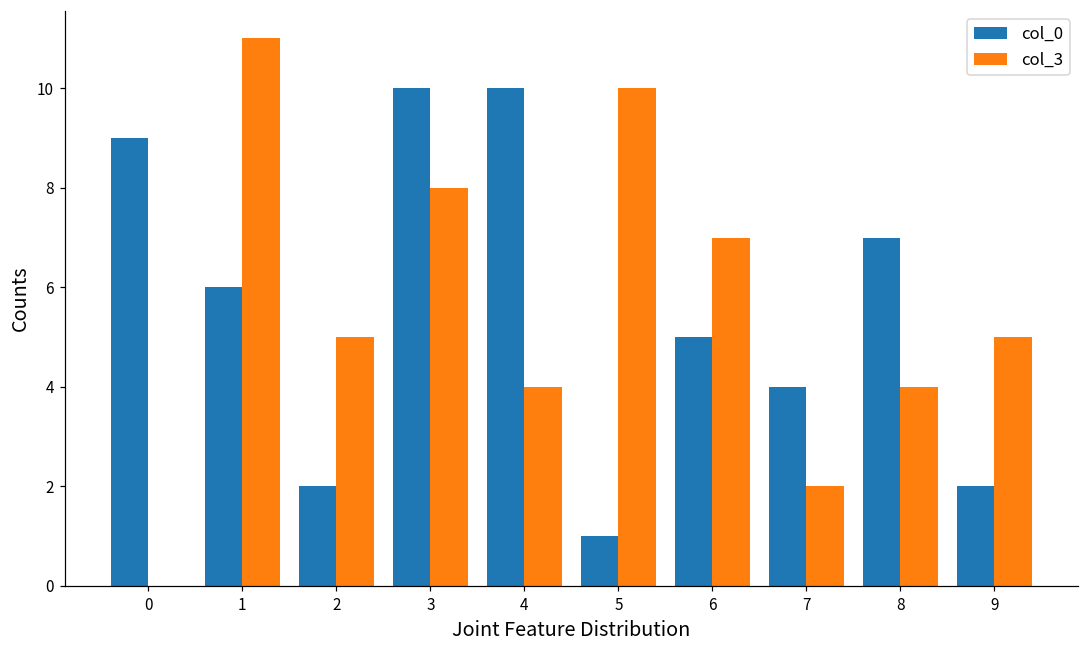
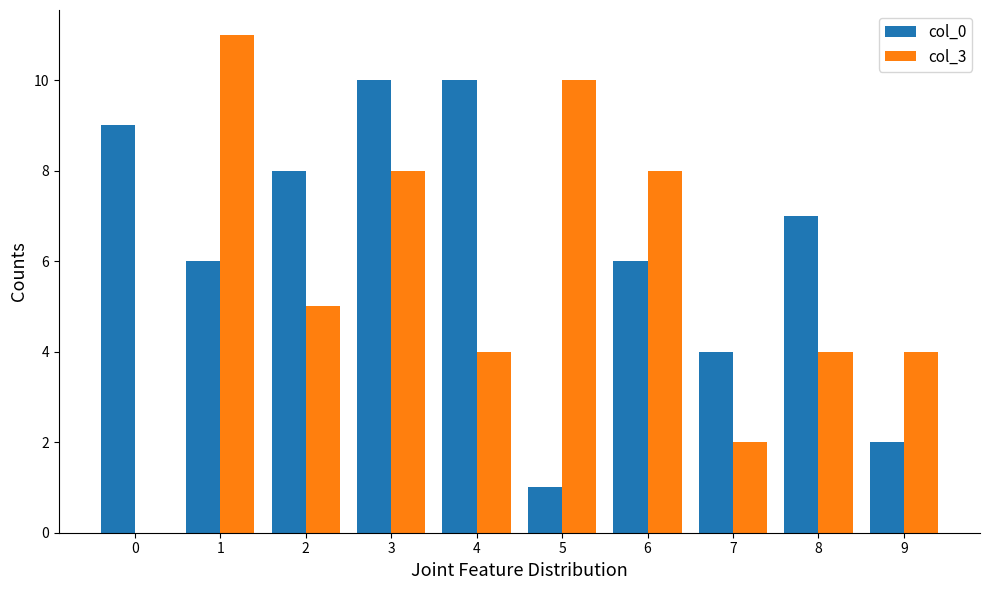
  {
    "col_0": {
      "0": 9,
      "1": 6,
-     "2": 2,
+     "2": 8,
      "3": 10,
      "4": 10,
      "5": 1,
-     "6": 5,
+     "6": 6,
      "7": 4,
      "8": 7,
      "9": 2
    },
    "col_3": {
      "0": 0,
      "1": 11,
      "2": 5,
      "3": 8,
      "4": 4,
      "5": 10,
-     "6": 7,
+     "6": 8,
      "7": 2,
      "8": 4,
-     "9": 5
+     "9": 4
    }
  }
